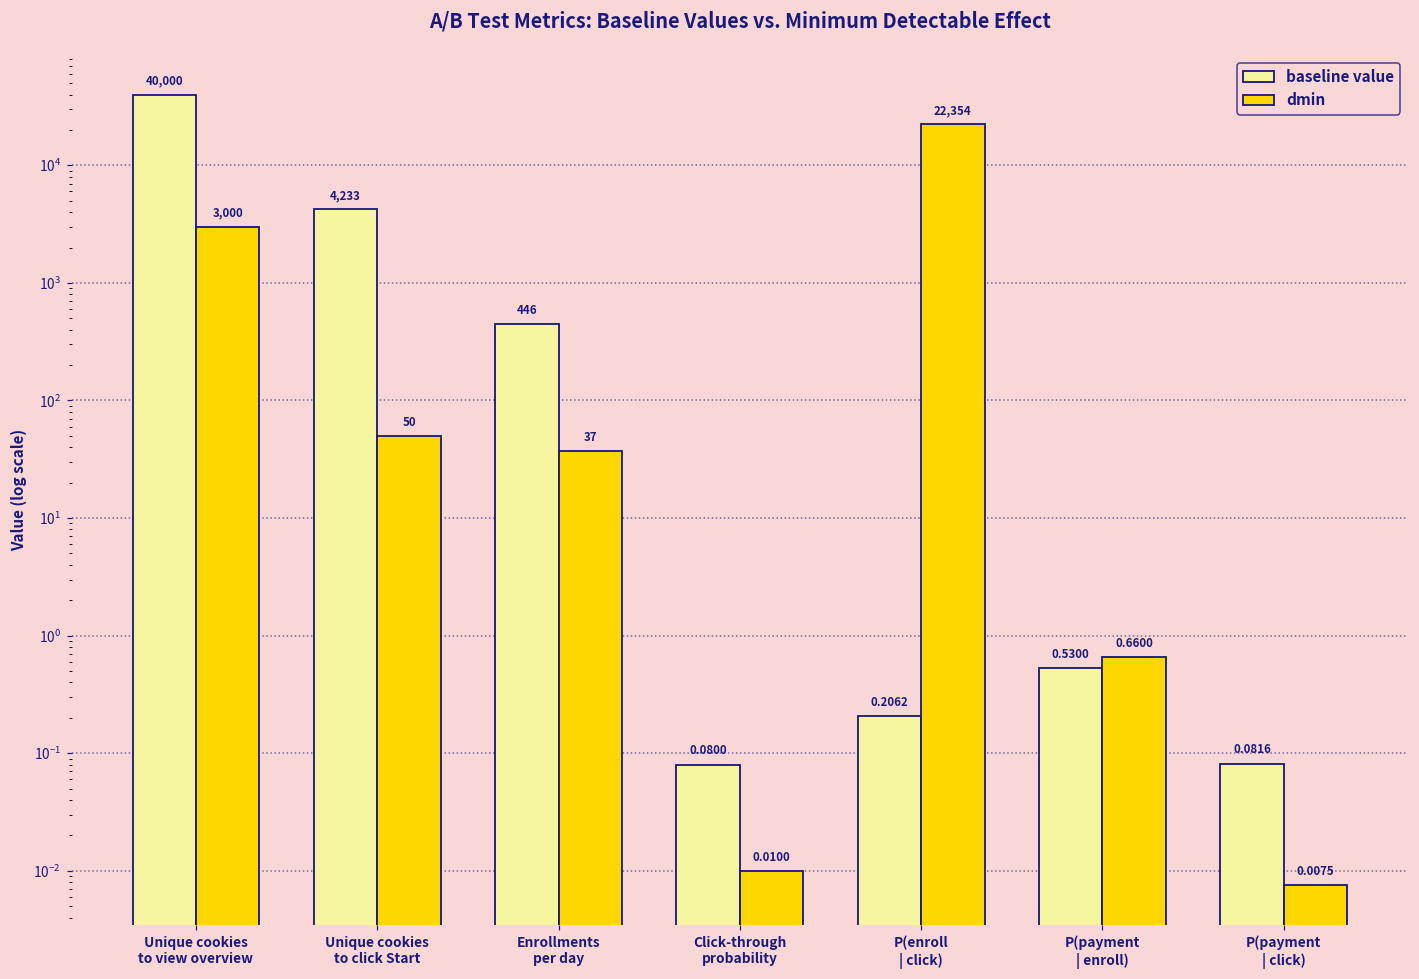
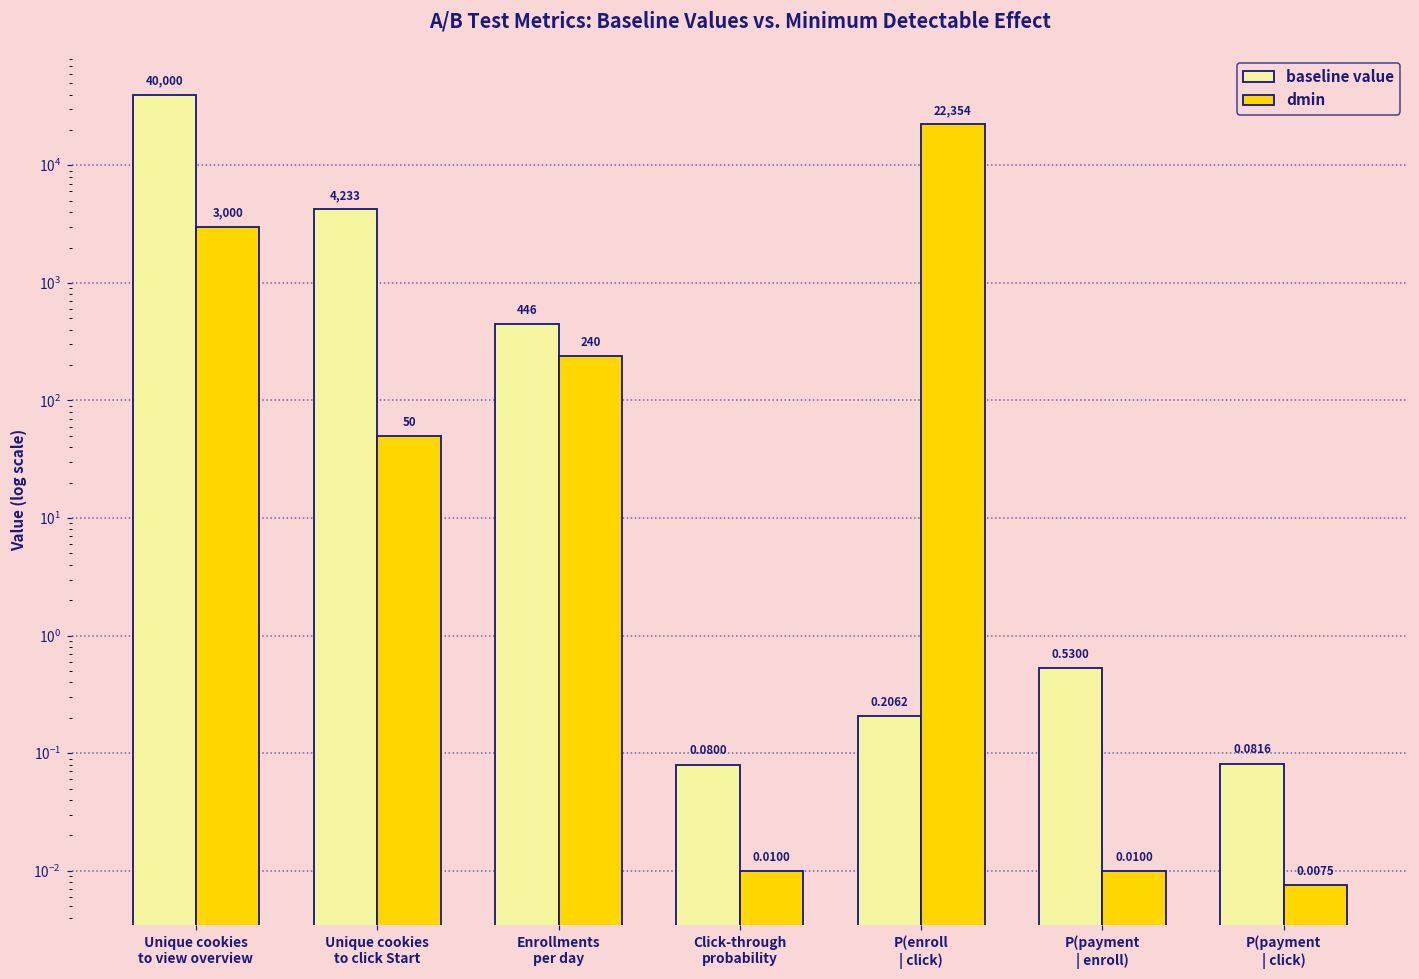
  {
    "baseline value": {
      "Unique cookies to view overview": "40,000",
      "Unique cookies to click Start": "4,233",
      "Enrollments per day": "446",
      "Click-through probability": "0.0800",
      "P(enroll | click)": "0.2062",
      "P(payment | enroll)": "0.5300",
      "P(payment | click)": "0.0816"
    },
    "dmin": {
      "Unique cookies to view overview": "3,000",
      "Unique cookies to click Start": "50",
-     "Enrollments per day": "37",
+     "Enrollments per day": "240",
      "Click-through probability": "0.0100",
      "P(enroll | click)": "22,354",
-     "P(payment | enroll)": "0.6600",
+     "P(payment | enroll)": "0.0100",
      "P(payment | click)": "0.0075"
    }
  }
